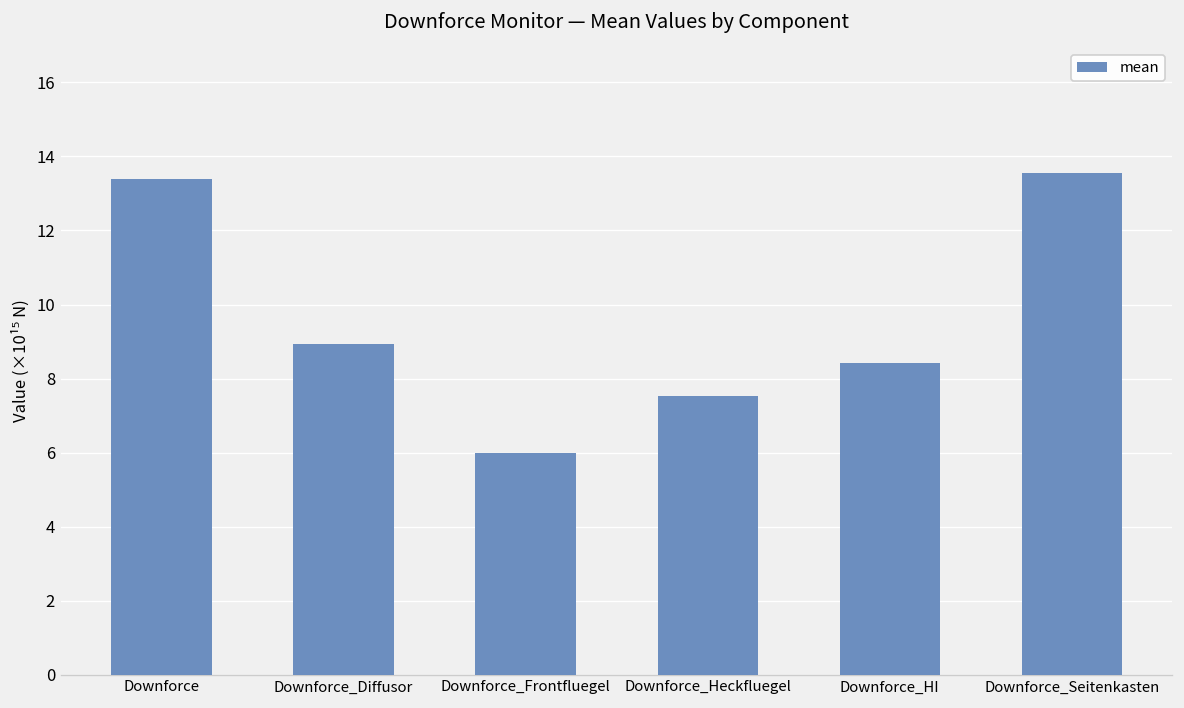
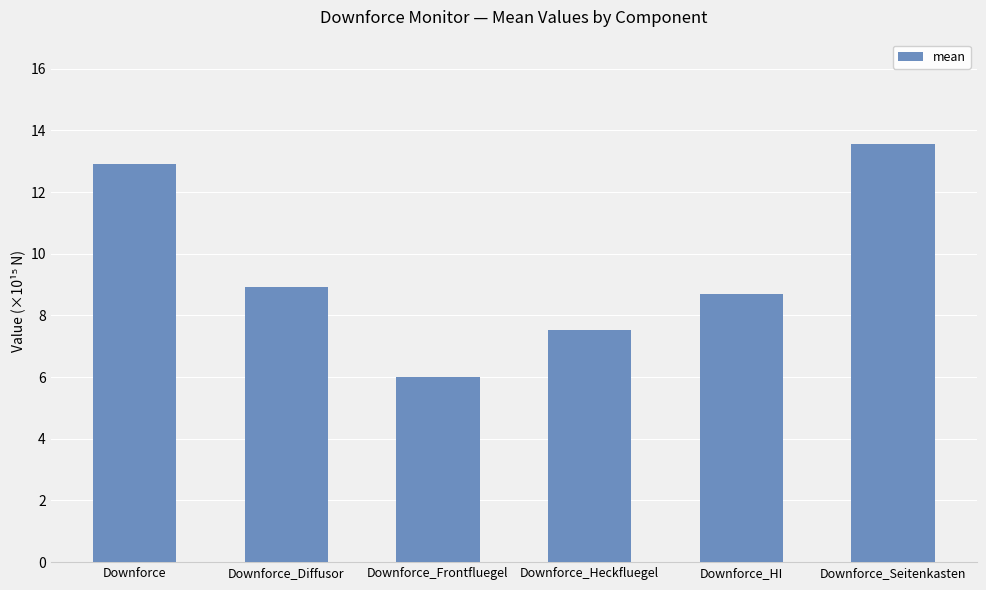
  {
-   "Downforce": 13.4,
+   "Downforce": 12.9,
    "Downforce_Diffusor": 8.9,
    "Downforce_Frontfluegel": 6.0,
    "Downforce_Heckfluegel": 7.5,
-   "Downforce_HI": 8.4,
+   "Downforce_HI": 8.7,
    "Downforce_Seitenkasten": 13.6
  }
